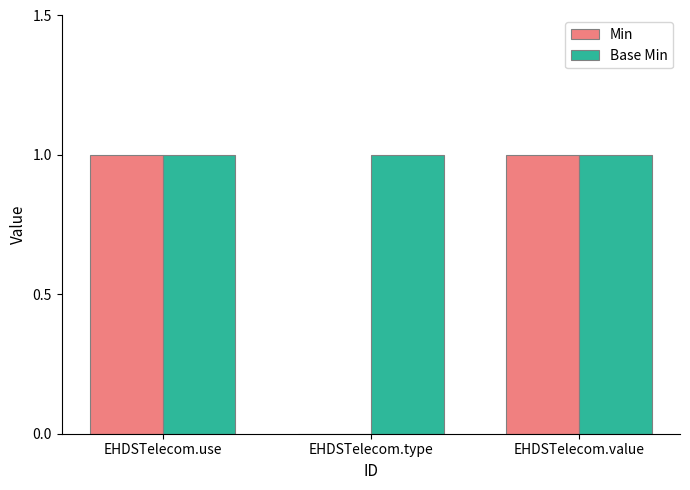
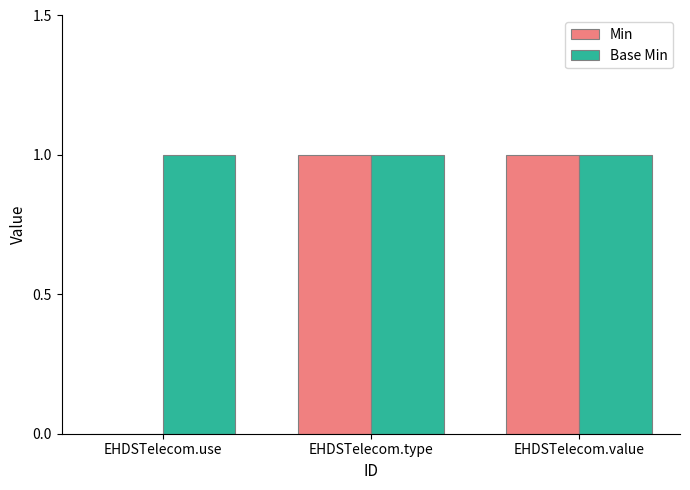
  {
    "Min": {
-     "EHDSTelecom.use": 1,
-     "EHDSTelecom.type": 0,
+     "EHDSTelecom.use": 0,
+     "EHDSTelecom.type": 1,
      "EHDSTelecom.value": 1
    },
    "Base Min": {
      "EHDSTelecom.use": 1,
      "EHDSTelecom.type": 1,
      "EHDSTelecom.value": 1
    }
  }
